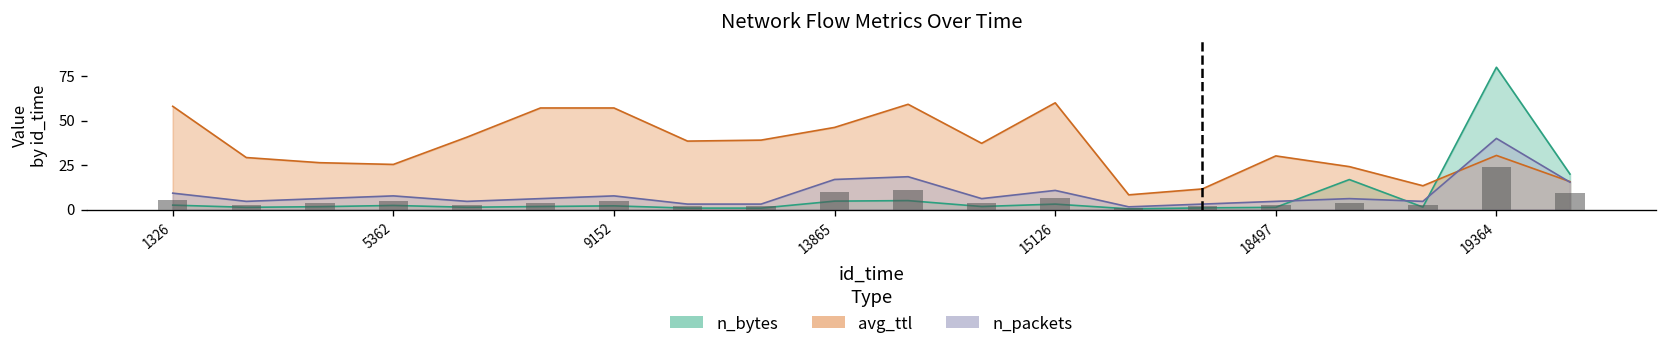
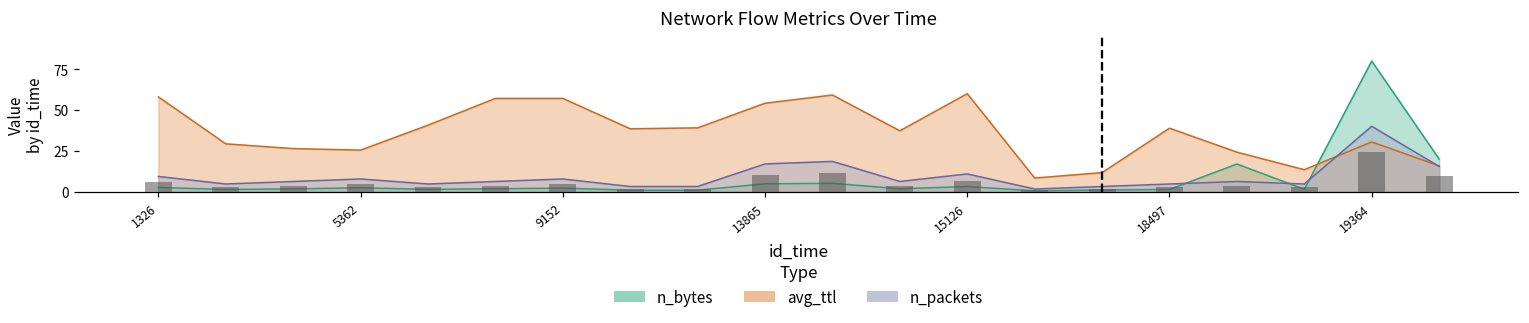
  {
    "avg_ttl": {
      "1326": 58,
      "5362": 25,
      "9152": 57,
-     "13865": 46,
+     "13865": 54,
      "15126": 60,
-     "18497": 30,
+     "18497": 39,
      "19364": 30
    }
  }
